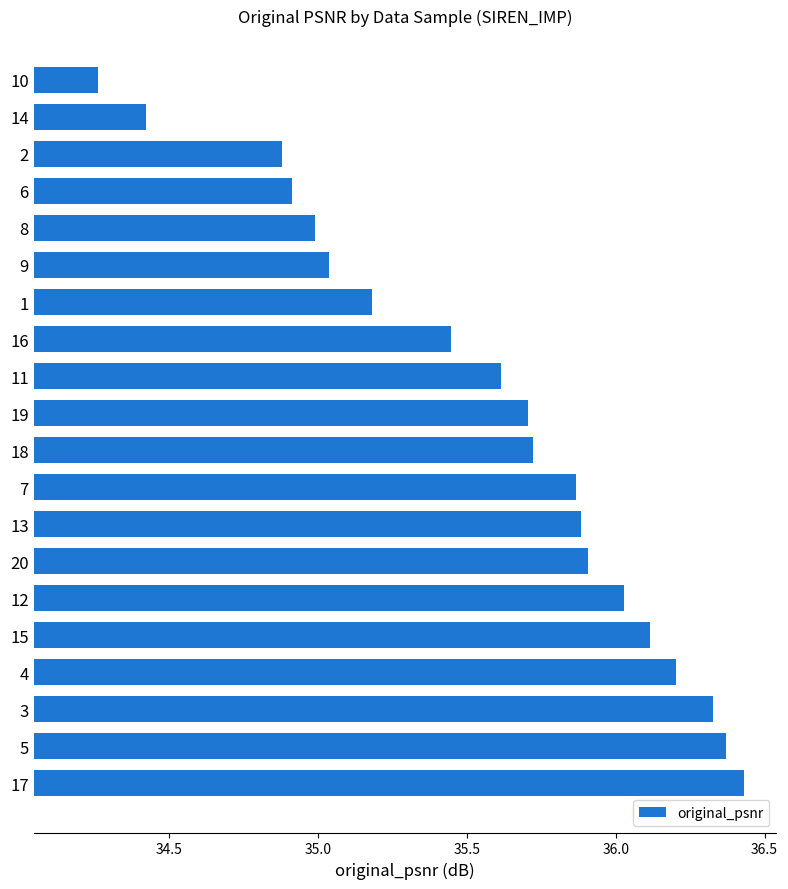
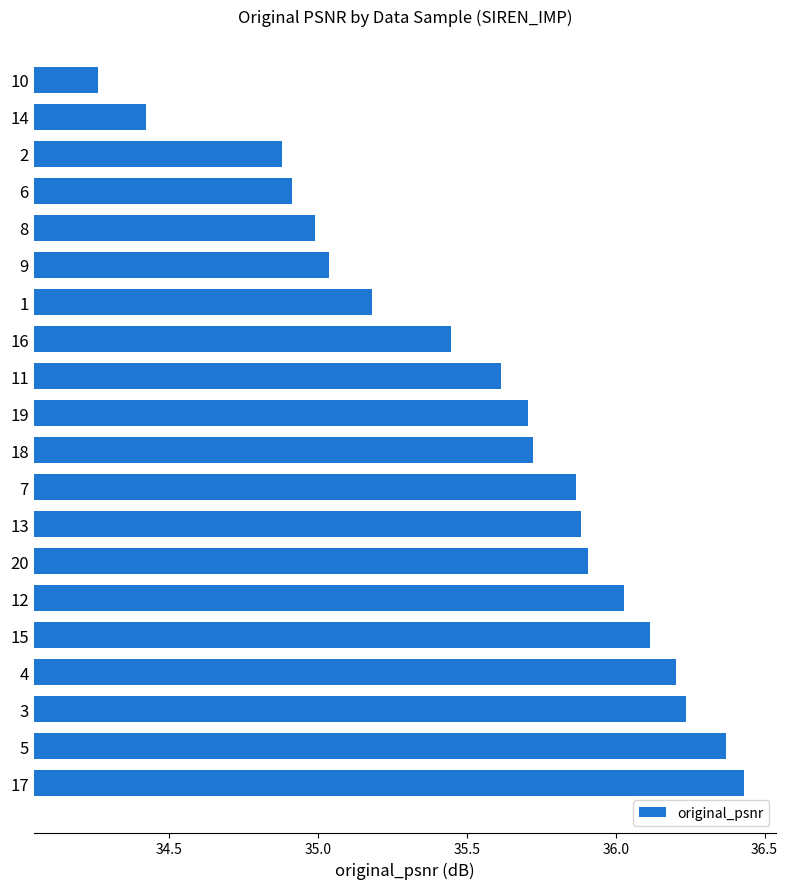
  {
    "10": 34.26,
    "14": 34.42,
    "2": 34.88,
    "6": 34.91,
    "8": 34.99,
    "9": 35.04,
    "1": 35.18,
    "16": 35.45,
    "11": 35.62,
    "19": 35.71,
    "18": 35.72,
    "7": 35.87,
    "13": 35.88,
    "20": 35.91,
    "12": 36.03,
    "15": 36.12,
    "4": 36.20,
-   "3": 36.33,
+   "3": 36.24,
    "5": 36.37,
    "17": 36.43
  }
